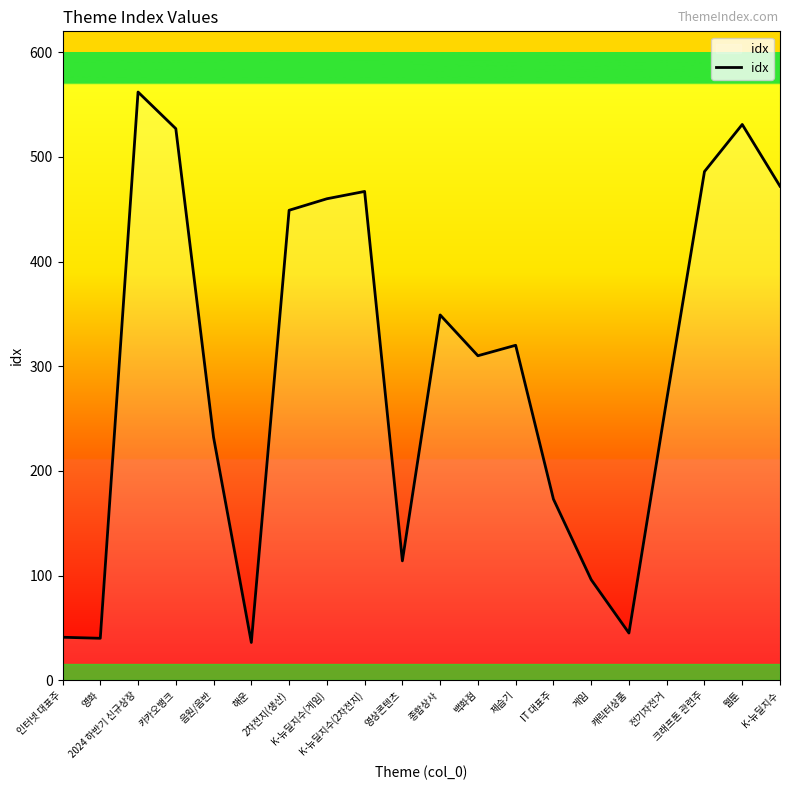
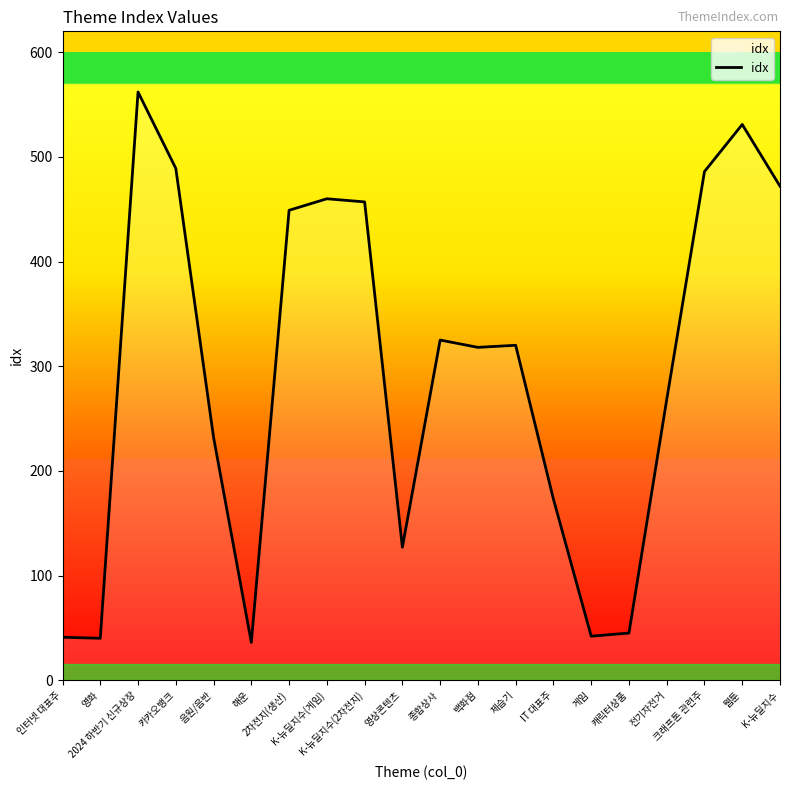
  {
    "인터넷 대표주": 41,
    "영화": 40,
    "2024 하반기 신규상장": 562,
-   "카카오뱅크": 527,
+   "카카오뱅크": 489,
    "음원/음반": 232,
    "해운": 36,
    "2차전지(생산)": 449,
    "K-뉴딜지수(게임)": 460,
-   "K-뉴딜지수(2차전지)": 467,
-   "영상콘텐츠": 114,
-   "종합상사": 349,
-   "백화점": 310,
+   "K-뉴딜지수(2차전지)": 457,
+   "영상콘텐츠": 127,
+   "종합상사": 325,
+   "백화점": 318,
    "제습기": 320,
    "IT 대표주": 173,
-   "게임": 96,
+   "게임": 42,
    "캐릭터상품": 45,
    "전기자전거": 268,
    "크래프톤 관련주": 486,
    "웹툰": 531,
    "K-뉴딜지수": 472
  }
